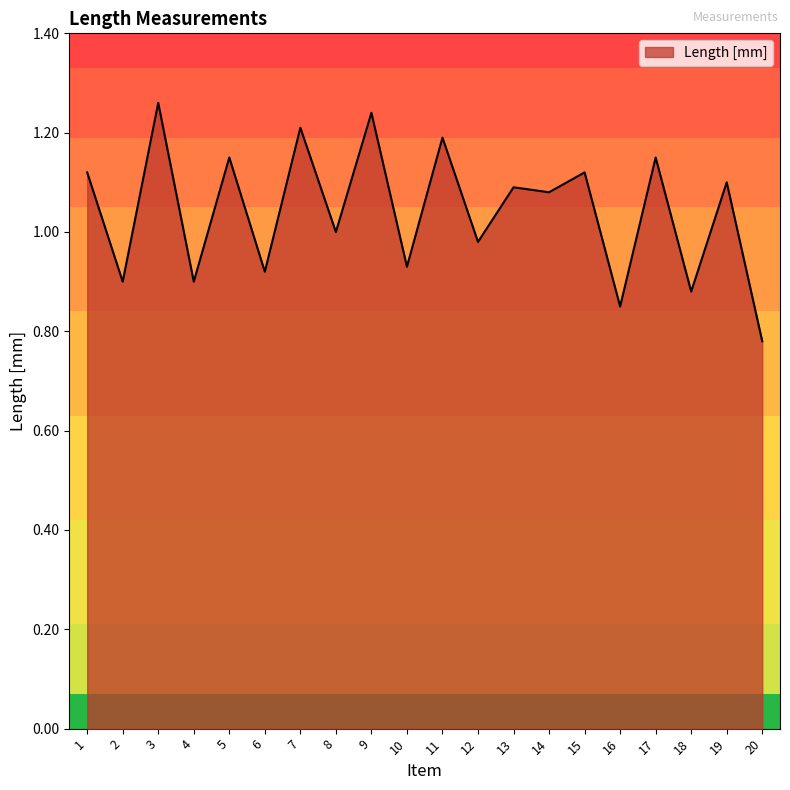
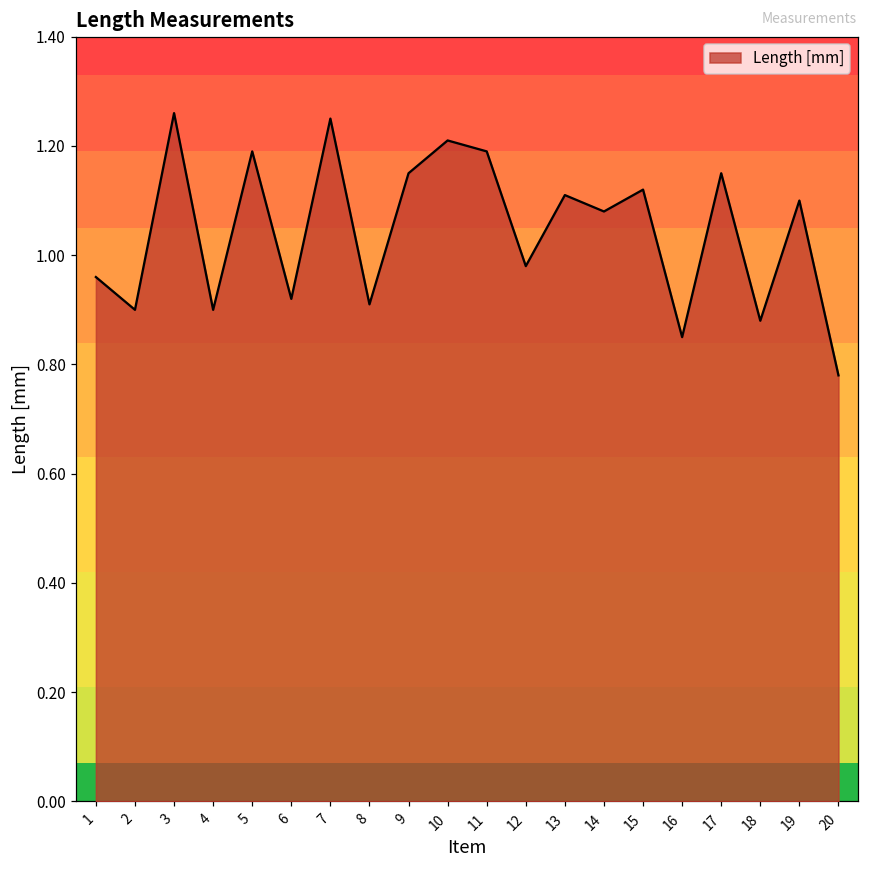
  {
-   "1": 1.12,
+   "1": 0.96,
    "2": 0.90,
    "3": 1.26,
    "4": 0.90,
-   "5": 1.15,
+   "5": 1.19,
    "6": 0.92,
-   "7": 1.21,
-   "8": 1.00,
-   "9": 1.24,
-   "10": 0.93,
+   "7": 1.25,
+   "8": 0.91,
+   "9": 1.15,
+   "10": 1.21,
    "11": 1.19,
    "12": 0.98,
-   "13": 1.09,
+   "13": 1.11,
    "14": 1.08,
    "15": 1.12,
    "16": 0.85,
    "17": 1.15,
    "18": 0.88,
    "19": 1.10,
    "20": 0.78
  }
